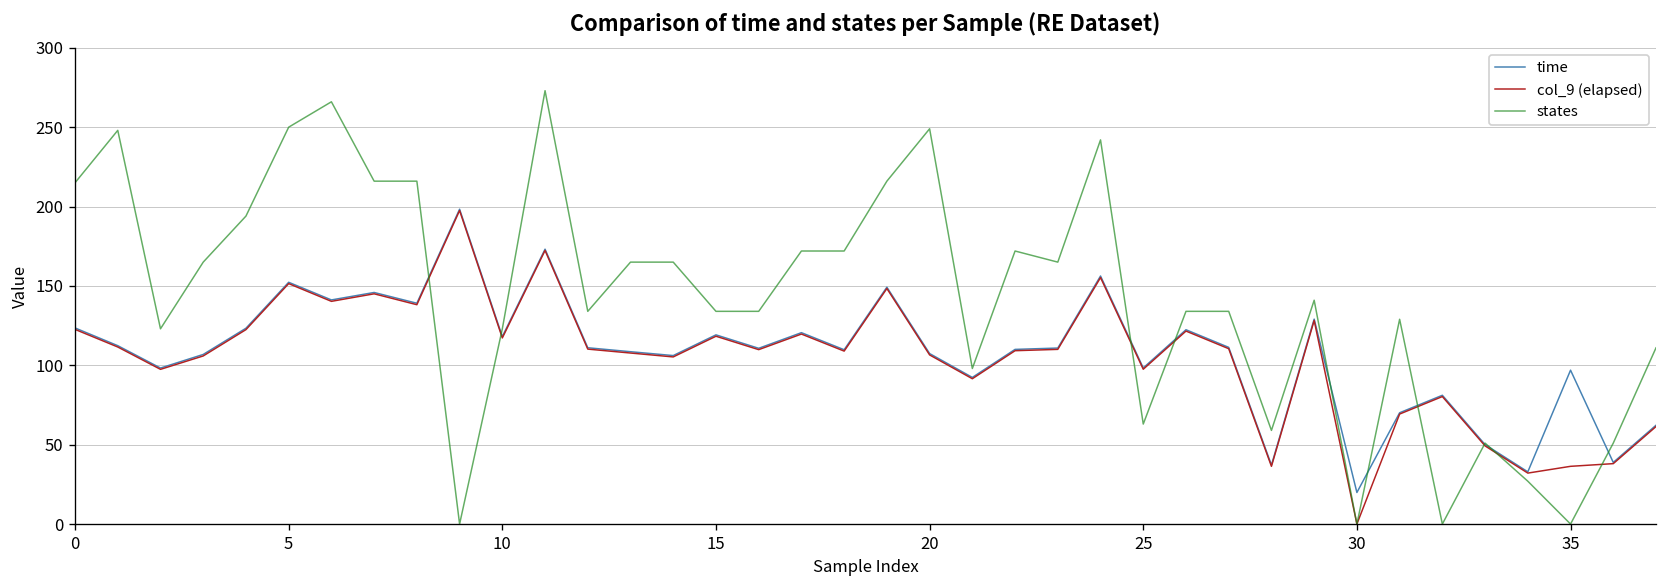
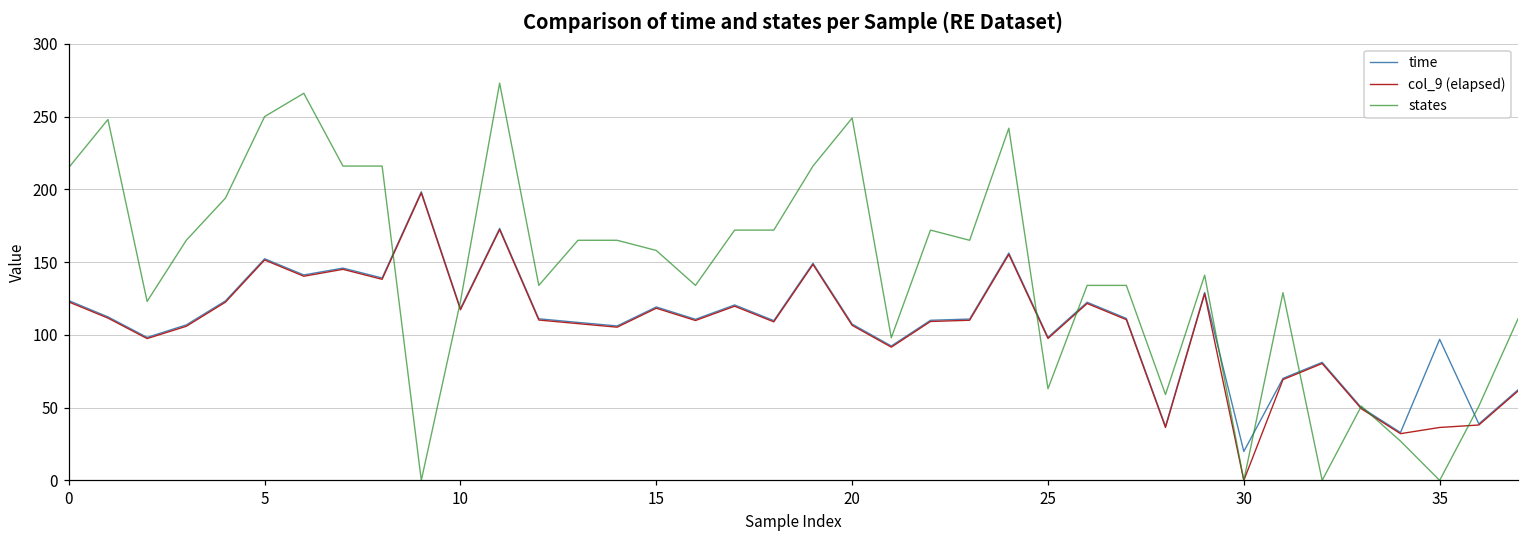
  {
    "time": {
      "30": 20,
      "35": 97
    },
    "col_9 (elapsed)": {
      "35": 36
    },
    "states": {
      "0": 215,
      "5": 250,
      "10": 123,
-     "15": 134,
+     "15": 158,
      "20": 249,
      "25": 63,
      "35": 0
    }
  }
